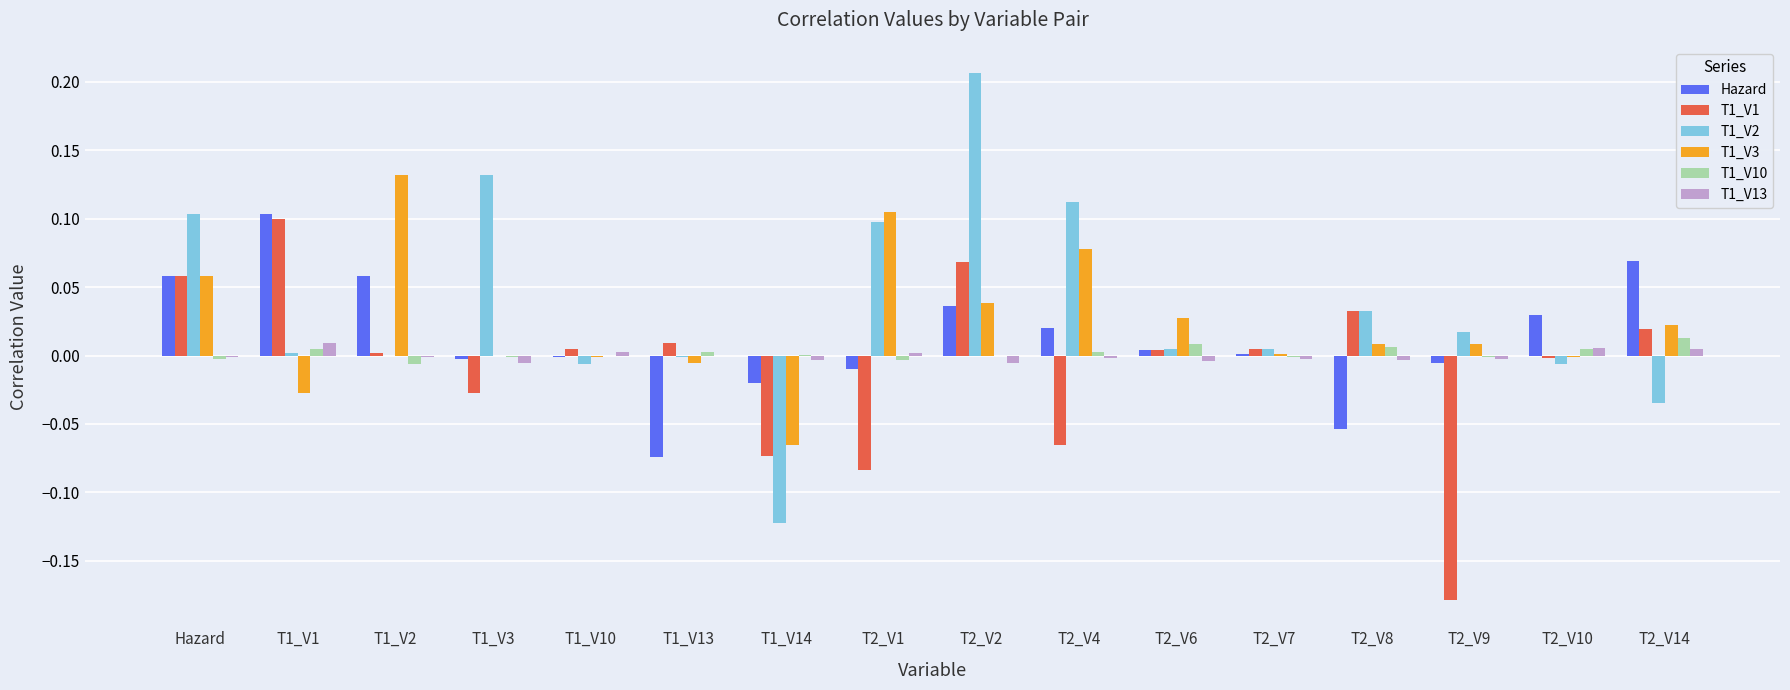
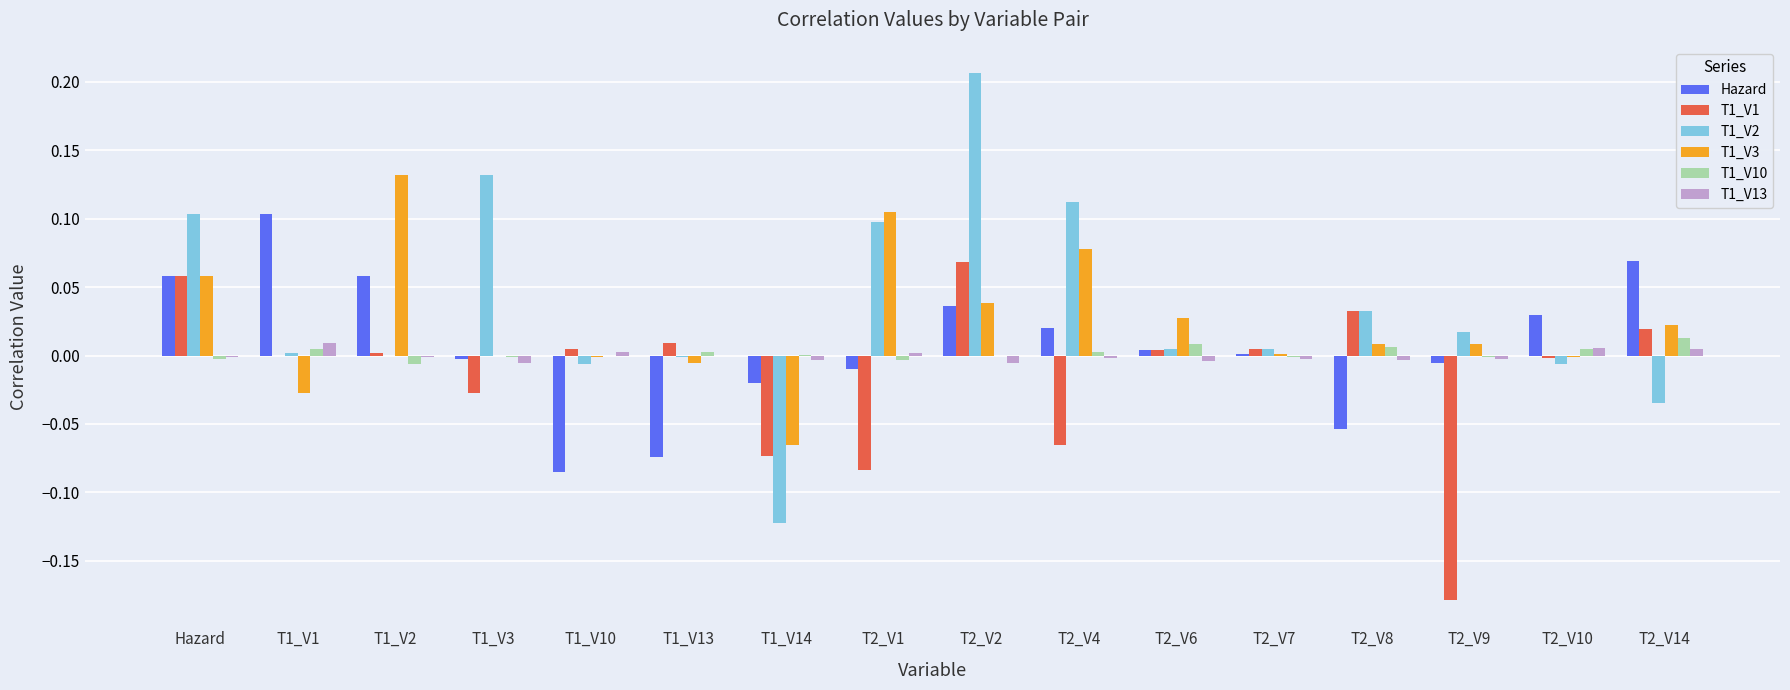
  {
    "Hazard": {
      "Hazard": 0.058,
      "T1_V1": 0.103,
      "T1_V2": 0.058,
      "T1_V3": -0.003,
-     "T1_V10": -0.001,
+     "T1_V10": -0.085,
      "T1_V13": -0.074,
      "T1_V14": -0.020,
      "T2_V1": -0.010,
      "T2_V2": 0.036,
      "T2_V4": 0.020,
      "T2_V6": 0.004,
      "T2_V8": -0.054,
      "T2_V9": -0.006,
      "T2_V10": 0.030,
      "T2_V14": 0.069
    },
    "T1_V1": {
      "Hazard": 0.058,
-     "T1_V1": 0.1,
+     "T1_V1": 0.0,
      "T1_V3": -0.028,
      "T1_V10": 0.004,
      "T1_V13": 0.009,
      "T1_V14": -0.073,
      "T2_V1": -0.084,
      "T2_V2": 0.069,
      "T2_V4": -0.065,
      "T2_V6": 0.004,
      "T2_V7": 0.005,
      "T2_V8": 0.033,
      "T2_V9": -0.179,
      "T2_V10": -0.002,
      "T2_V14": 0.019
    },
    "T1_V2": {
      "Hazard": 0.103,
      "T1_V2": 0.000,
      "T1_V3": 0.132,
      "T1_V10": -0.006,
      "T1_V14": -0.122,
      "T2_V1": 0.097,
      "T2_V2": 0.206,
      "T2_V4": 0.112,
      "T2_V6": 0.005,
      "T2_V7": 0.005,
      "T2_V8": 0.033,
      "T2_V9": 0.017,
      "T2_V10": -0.006,
      "T2_V14": -0.034
    },
    "T1_V3": {
      "Hazard": 0.058,
      "T1_V1": -0.028,
      "T1_V2": 0.132,
      "T1_V3": 0.000,
      "T1_V13": -0.005,
      "T1_V14": -0.066,
      "T2_V1": 0.105,
      "T2_V2": 0.039,
      "T2_V4": 0.078,
      "T2_V6": 0.028,
      "T2_V8": 0.008,
      "T2_V9": 0.008,
      "T2_V14": 0.022
    },
    "T1_V10": {
      "Hazard": -0.003,
      "T1_V1": 0.004,
      "T1_V2": -0.006,
      "T1_V10": 0.000,
      "T1_V13": 0.003,
      "T2_V1": -0.004,
      "T2_V4": 0.002,
      "T2_V6": 0.009,
      "T2_V8": 0.006,
      "T2_V10": 0.005,
      "T2_V14": 0.013
    },
    "T1_V13": {
      "T1_V1": 0.009,
      "T1_V3": -0.005,
      "T1_V10": 0.003,
      "T1_V13": 0.000,
      "T1_V14": -0.003,
      "T2_V1": 0.002,
      "T2_V2": -0.005,
      "T2_V6": -0.004,
      "T2_V7": -0.002,
      "T2_V8": -0.003,
      "T2_V9": -0.002,
      "T2_V10": 0.005,
      "T2_V14": 0.005
    }
  }
